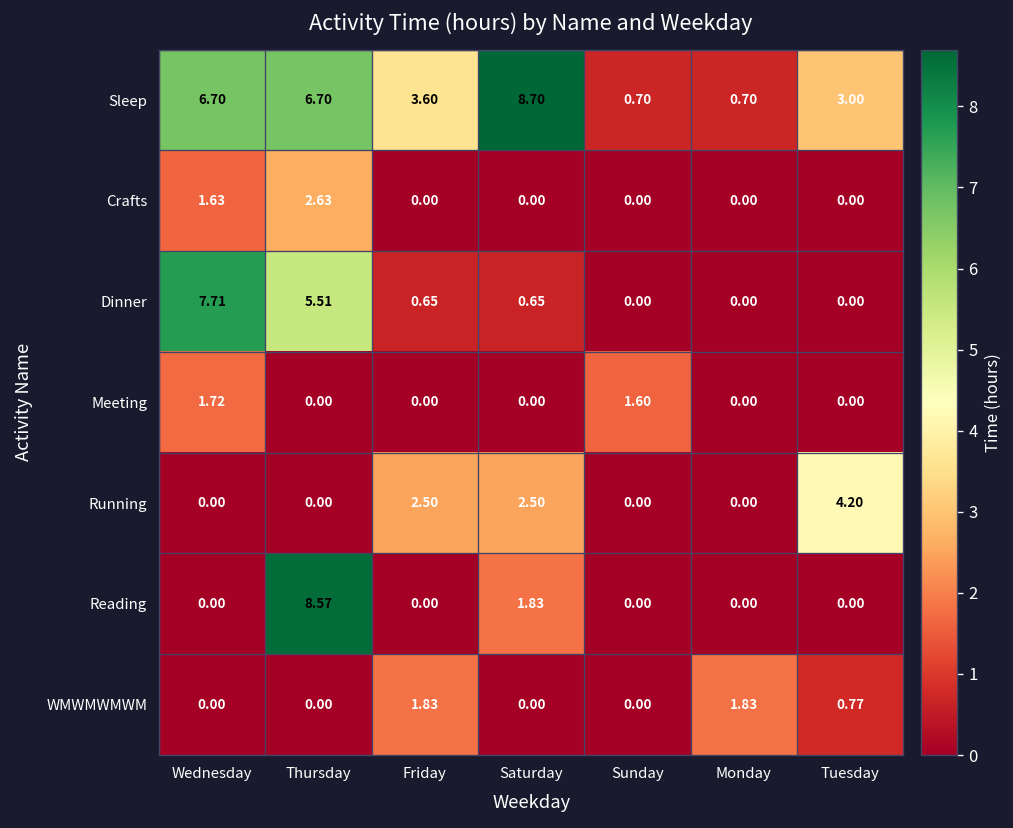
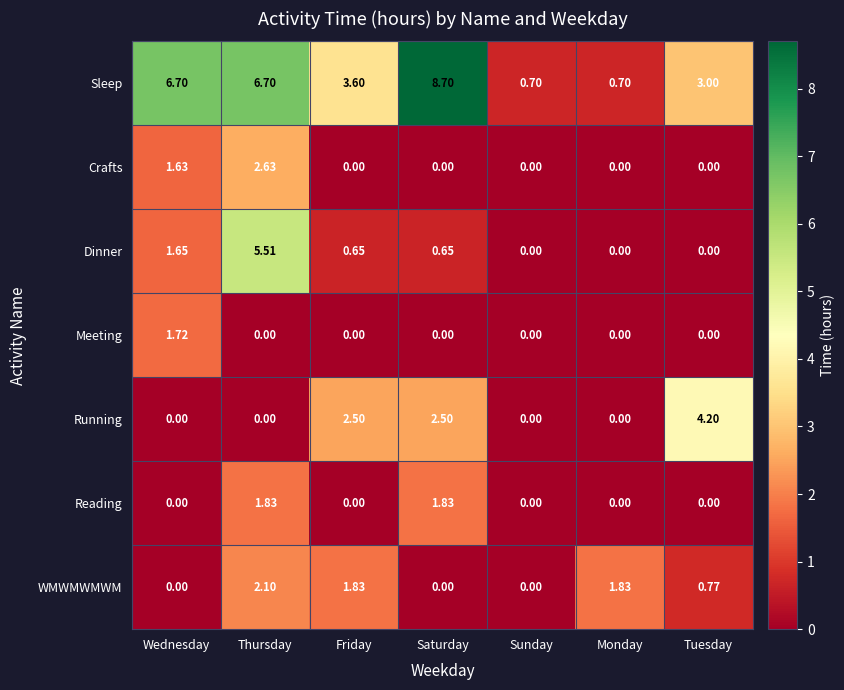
  {
    "Sleep": {
      "Wednesday": 6.70,
      "Thursday": 6.70,
      "Friday": 3.60,
      "Saturday": 8.70,
      "Sunday": 0.70,
      "Monday": 0.70,
      "Tuesday": 3.00
    },
    "Crafts": {
      "Wednesday": 1.63,
      "Thursday": 2.63,
      "Friday": 0.00,
      "Saturday": 0.00,
      "Sunday": 0.00,
      "Monday": 0.00,
      "Tuesday": 0.00
    },
    "Dinner": {
-     "Wednesday": 7.71,
+     "Wednesday": 1.65,
      "Thursday": 5.51,
      "Friday": 0.65,
      "Saturday": 0.65,
      "Sunday": 0.00,
      "Monday": 0.00,
      "Tuesday": 0.00
    },
    "Meeting": {
      "Wednesday": 1.72,
      "Thursday": 0.00,
      "Friday": 0.00,
      "Saturday": 0.00,
-     "Sunday": 1.60,
+     "Sunday": 0.00,
      "Monday": 0.00,
      "Tuesday": 0.00
    },
    "Running": {
      "Wednesday": 0.00,
      "Thursday": 0.00,
      "Friday": 2.50,
      "Saturday": 2.50,
      "Sunday": 0.00,
      "Monday": 0.00,
      "Tuesday": 4.20
    },
    "Reading": {
      "Wednesday": 0.00,
-     "Thursday": 8.57,
+     "Thursday": 1.83,
      "Friday": 0.00,
      "Saturday": 1.83,
      "Sunday": 0.00,
      "Monday": 0.00,
      "Tuesday": 0.00
    },
    "WMWMWMWM": {
      "Wednesday": 0.00,
-     "Thursday": 0.00,
+     "Thursday": 2.10,
      "Friday": 1.83,
      "Saturday": 0.00,
      "Sunday": 0.00,
      "Monday": 1.83,
      "Tuesday": 0.77
    }
  }
